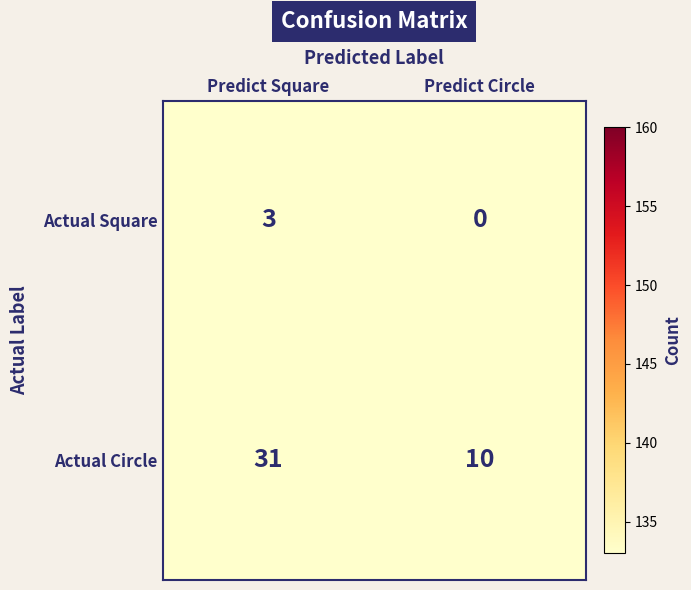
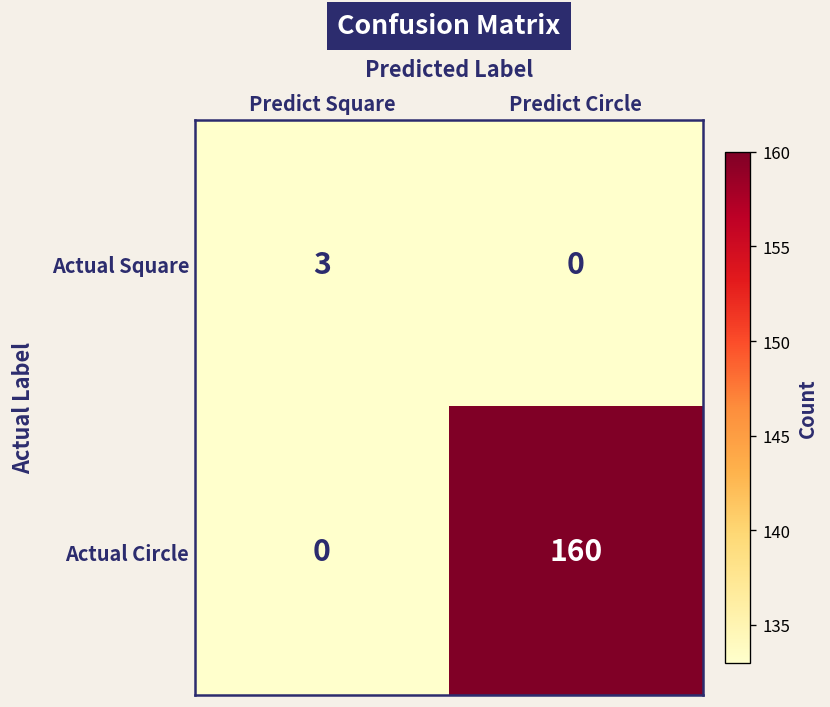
  {
    "Actual Square": {
      "Predict Square": 3,
      "Predict Circle": 0
    },
    "Actual Circle": {
-     "Predict Square": 31,
-     "Predict Circle": 10
+     "Predict Square": 0,
+     "Predict Circle": 160
    }
  }
